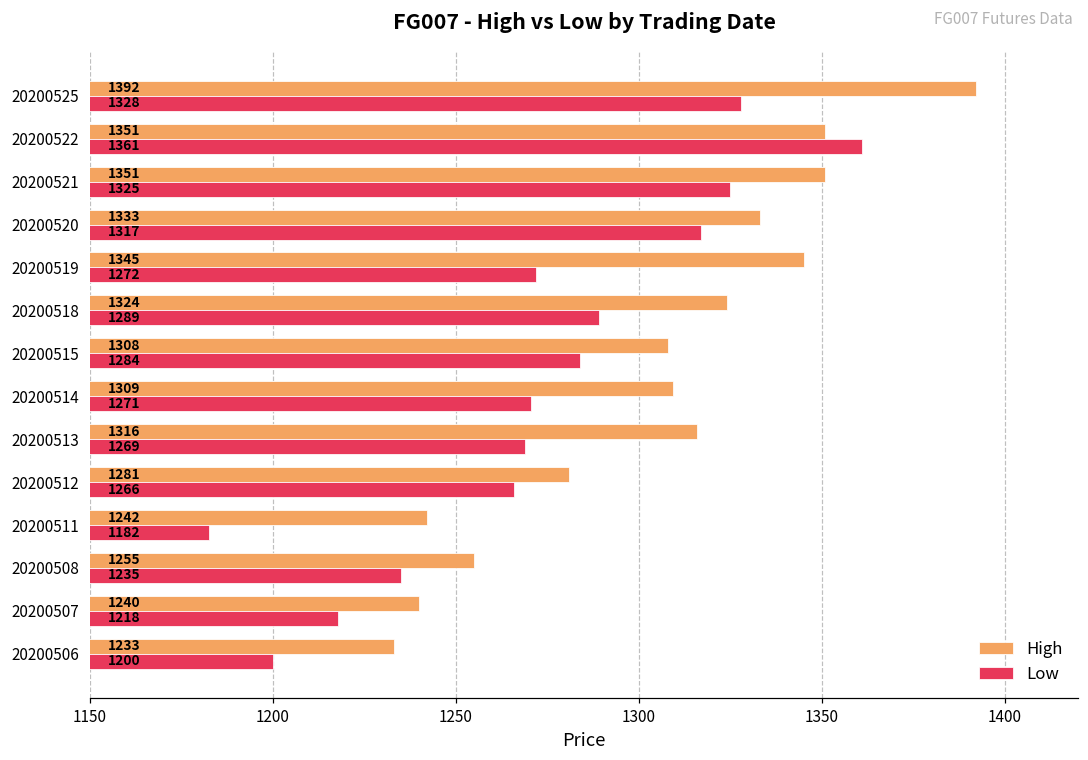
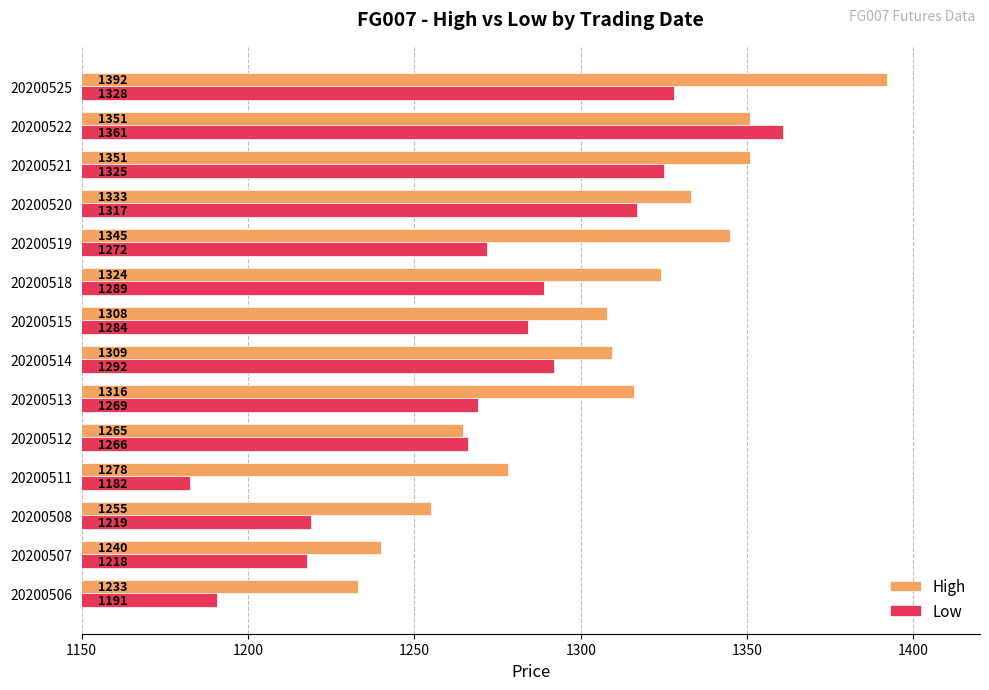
  {
    "High": {
      "20200525": 1392,
      "20200522": 1351,
      "20200521": 1351,
      "20200520": 1333,
      "20200519": 1345,
      "20200518": 1324,
      "20200515": 1308,
      "20200514": 1309,
      "20200513": 1316,
-     "20200512": 1281,
-     "20200511": 1242,
+     "20200512": 1265,
+     "20200511": 1278,
      "20200508": 1255,
      "20200507": 1240,
      "20200506": 1233
    },
    "Low": {
      "20200525": 1328,
      "20200522": 1361,
      "20200521": 1325,
      "20200520": 1317,
      "20200519": 1272,
      "20200518": 1289,
      "20200515": 1284,
-     "20200514": 1271,
+     "20200514": 1292,
      "20200513": 1269,
      "20200512": 1266,
      "20200511": 1182,
-     "20200508": 1235,
+     "20200508": 1219,
      "20200507": 1218,
-     "20200506": 1200
+     "20200506": 1191
    }
  }
